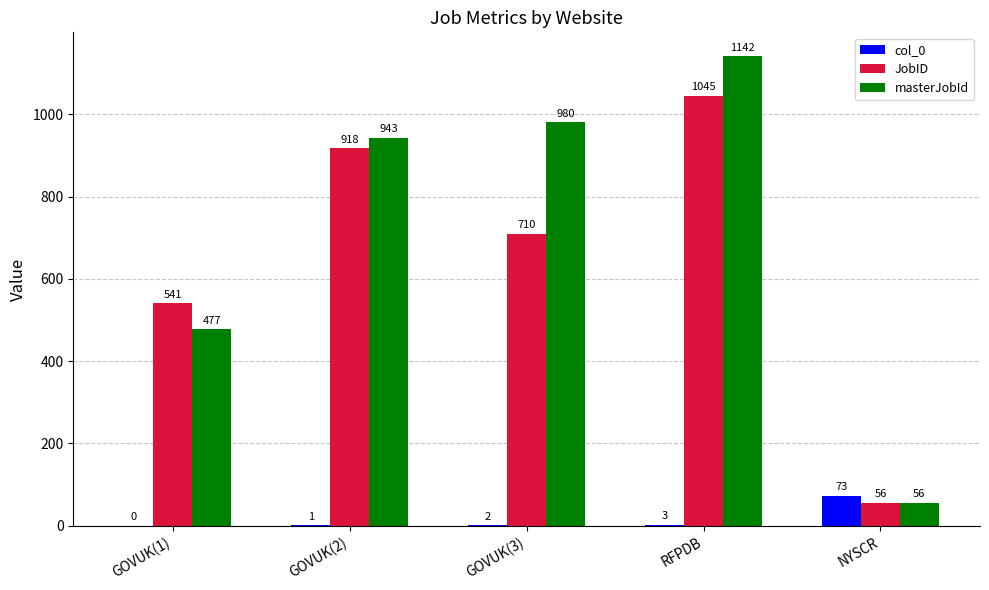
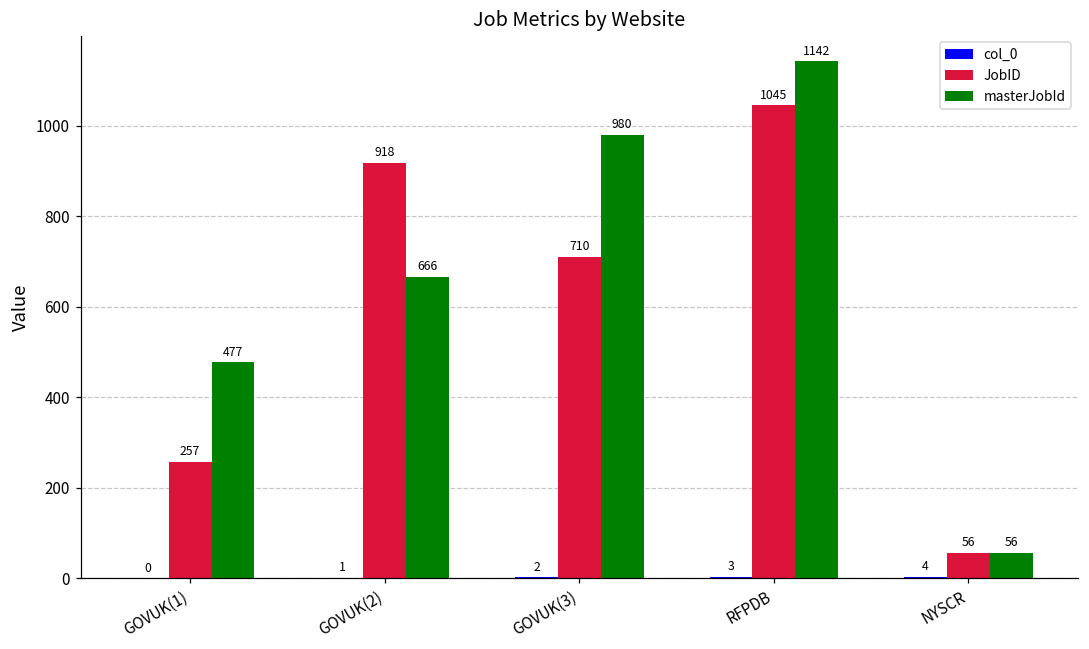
  {
    "col_0": {
      "GOVUK(1)": 0,
      "GOVUK(2)": 1,
      "GOVUK(3)": 2,
      "RFPDB": 3,
-     "NYSCR": 73
+     "NYSCR": 4
    },
    "JobID": {
-     "GOVUK(1)": 541,
+     "GOVUK(1)": 257,
      "GOVUK(2)": 918,
      "GOVUK(3)": 710,
      "RFPDB": 1045,
      "NYSCR": 56
    },
    "masterJobId": {
      "GOVUK(1)": 477,
-     "GOVUK(2)": 943,
+     "GOVUK(2)": 666,
      "GOVUK(3)": 980,
      "RFPDB": 1142,
      "NYSCR": 56
    }
  }
